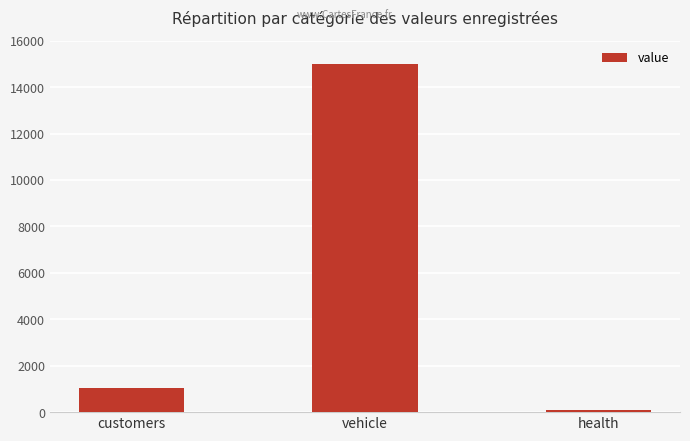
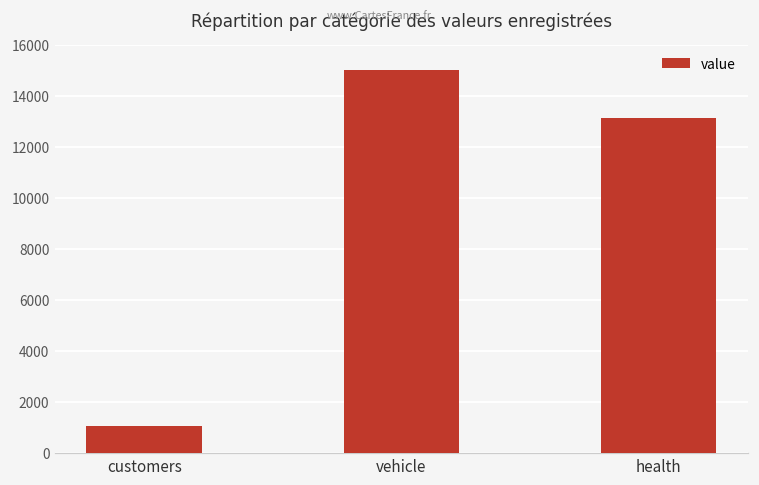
  {
    "customers": 1100,
    "vehicle": 15000,
-   "health": 100
+   "health": 13100
  }
